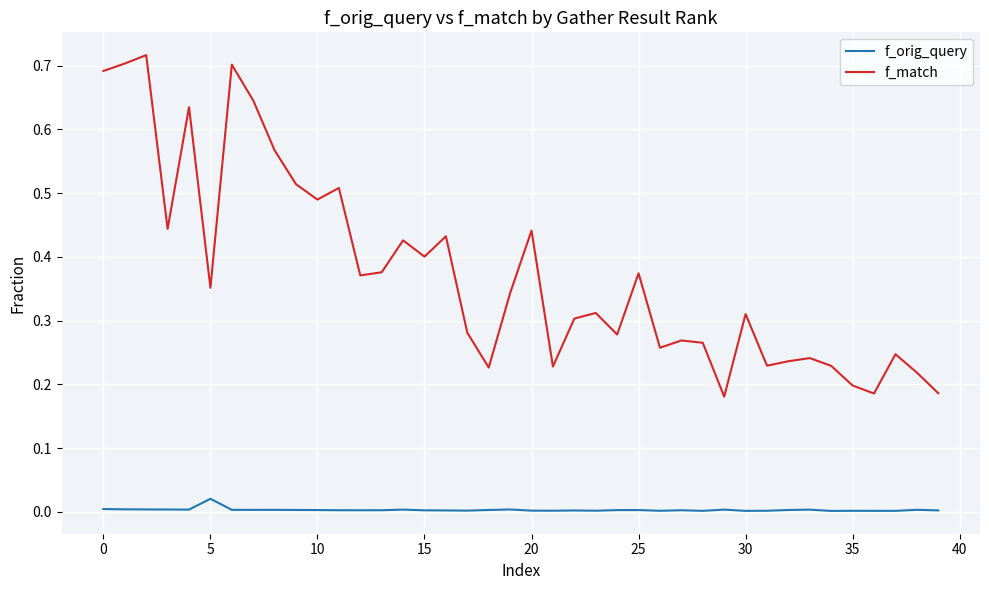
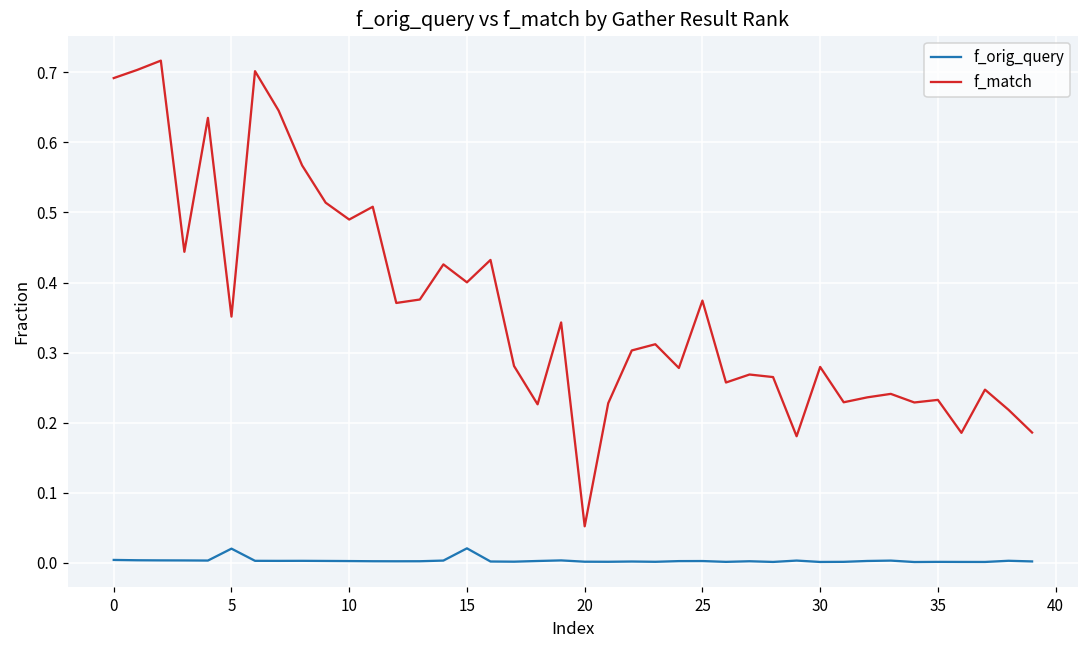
  {
    "f_orig_query": {
      "0": 0.00,
      "5": 0.02,
      "10": 0.00,
-     "15": 0.00,
+     "15": 0.02,
      "20": 0.00,
      "25": 0.00,
      "30": 0.00,
      "35": 0.00
    },
    "f_match": {
      "0": 0.69,
      "5": 0.35,
      "10": 0.49,
      "15": 0.40,
-     "20": 0.44,
+     "20": 0.05,
      "25": 0.37,
-     "30": 0.31,
-     "35": 0.20
+     "30": 0.28,
+     "35": 0.23
    }
  }
